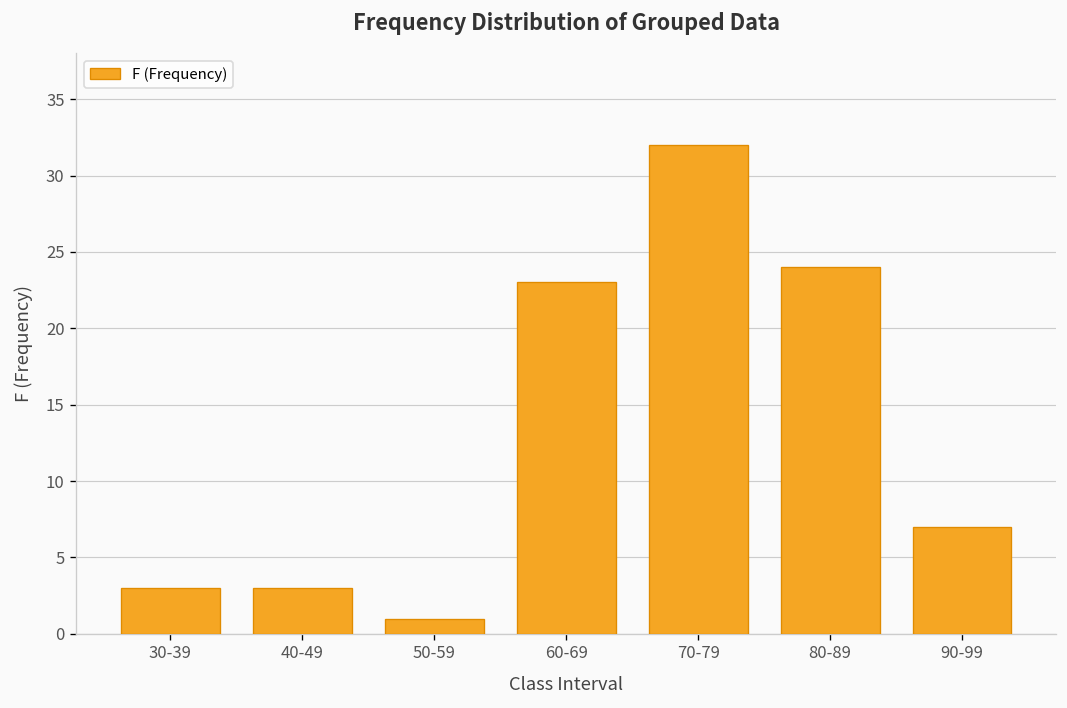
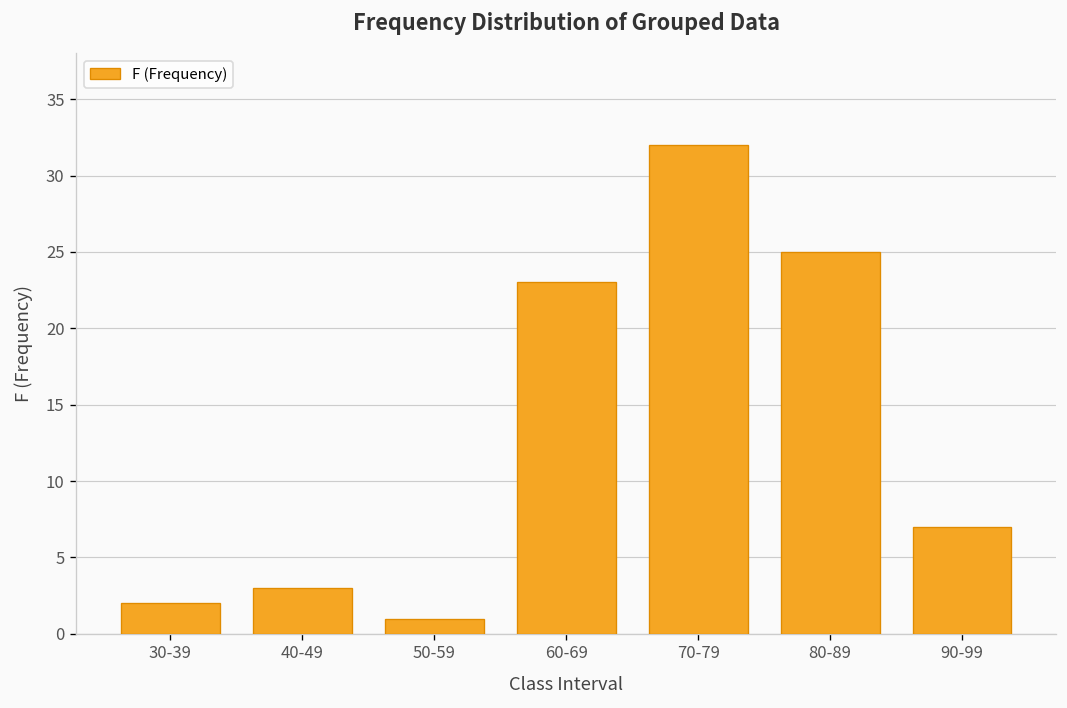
  {
-   "30-39": 3,
+   "30-39": 2,
    "40-49": 3,
    "50-59": 1,
    "60-69": 23,
    "70-79": 32,
-   "80-89": 24,
+   "80-89": 25,
    "90-99": 7
  }
